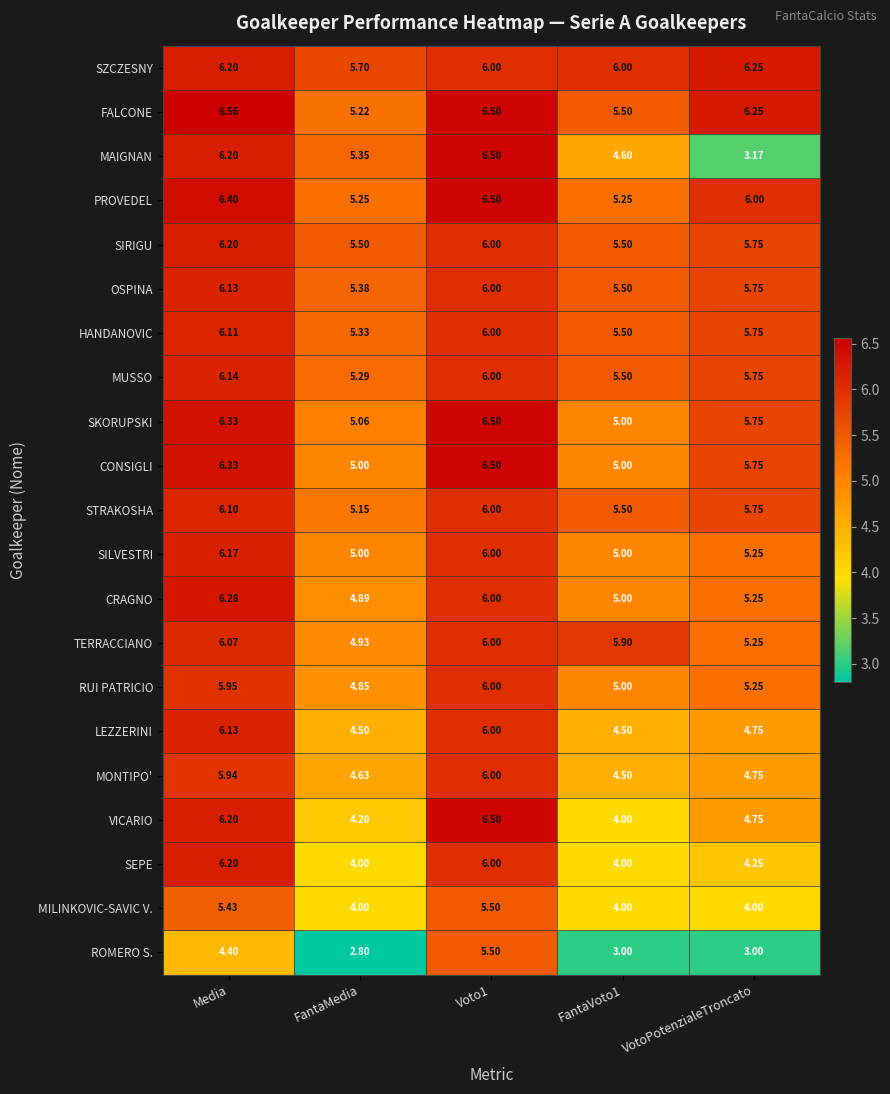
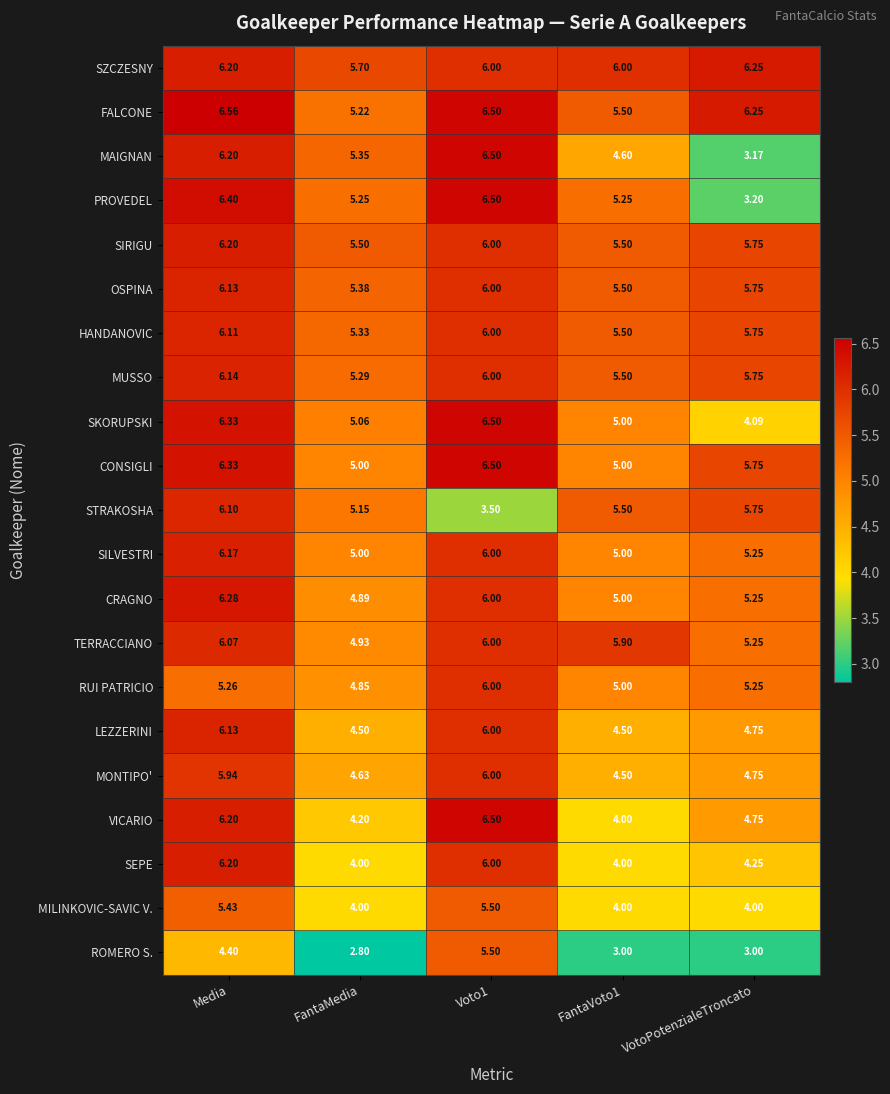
  {
    "SZCZESNY": {
      "Media": 6.20,
      "FantaMedia": 5.70,
      "Voto1": 6.00,
      "FantaVoto1": 6.00,
      "VotoPotenzialeTroncato": 6.25
    },
    "FALCONE": {
      "Media": 6.56,
      "FantaMedia": 5.22,
      "Voto1": 6.50,
      "FantaVoto1": 5.50,
      "VotoPotenzialeTroncato": 6.25
    },
    "MAIGNAN": {
      "Media": 6.20,
      "FantaMedia": 5.35,
      "Voto1": 6.50,
      "FantaVoto1": 4.60,
      "VotoPotenzialeTroncato": 3.17
    },
    "PROVEDEL": {
      "Media": 6.40,
      "FantaMedia": 5.25,
      "Voto1": 6.50,
      "FantaVoto1": 5.25,
-     "VotoPotenzialeTroncato": 6.00
+     "VotoPotenzialeTroncato": 3.20
    },
    "SIRIGU": {
      "Media": 6.20,
      "FantaMedia": 5.50,
      "Voto1": 6.00,
      "FantaVoto1": 5.50,
      "VotoPotenzialeTroncato": 5.75
    },
    "OSPINA": {
      "Media": 6.13,
      "FantaMedia": 5.38,
      "Voto1": 6.00,
      "FantaVoto1": 5.50,
      "VotoPotenzialeTroncato": 5.75
    },
    "HANDANOVIC": {
      "Media": 6.11,
      "FantaMedia": 5.33,
      "Voto1": 6.00,
      "FantaVoto1": 5.50,
      "VotoPotenzialeTroncato": 5.75
    },
    "MUSSO": {
      "Media": 6.14,
      "FantaMedia": 5.29,
      "Voto1": 6.00,
      "FantaVoto1": 5.50,
      "VotoPotenzialeTroncato": 5.75
    },
    "SKORUPSKI": {
      "Media": 6.33,
      "FantaMedia": 5.06,
      "Voto1": 6.50,
      "FantaVoto1": 5.00,
-     "VotoPotenzialeTroncato": 5.75
+     "VotoPotenzialeTroncato": 4.09
    },
    "CONSIGLI": {
      "Media": 6.33,
      "FantaMedia": 5.00,
      "Voto1": 6.50,
      "FantaVoto1": 5.00,
      "VotoPotenzialeTroncato": 5.75
    },
    "STRAKOSHA": {
      "Media": 6.10,
      "FantaMedia": 5.15,
-     "Voto1": 6.00,
+     "Voto1": 3.50,
      "FantaVoto1": 5.50,
      "VotoPotenzialeTroncato": 5.75
    },
    "SILVESTRI": {
      "Media": 6.17,
      "FantaMedia": 5.00,
      "Voto1": 6.00,
      "FantaVoto1": 5.00,
      "VotoPotenzialeTroncato": 5.25
    },
    "CRAGNO": {
      "Media": 6.28,
      "FantaMedia": 4.89,
      "Voto1": 6.00,
      "FantaVoto1": 5.00,
      "VotoPotenzialeTroncato": 5.25
    },
    "TERRACCIANO": {
      "Media": 6.07,
      "FantaMedia": 4.93,
      "Voto1": 6.00,
      "FantaVoto1": 5.90,
      "VotoPotenzialeTroncato": 5.25
    },
    "RUI PATRICIO": {
-     "Media": 5.95,
+     "Media": 5.26,
      "FantaMedia": 4.85,
      "Voto1": 6.00,
      "FantaVoto1": 5.00,
      "VotoPotenzialeTroncato": 5.25
    },
    "LEZZERINI": {
      "Media": 6.13,
      "FantaMedia": 4.50,
      "Voto1": 6.00,
      "FantaVoto1": 4.50,
      "VotoPotenzialeTroncato": 4.75
    },
    "MONTIPO'": {
      "Media": 5.94,
      "FantaMedia": 4.63,
      "Voto1": 6.00,
      "FantaVoto1": 4.50,
      "VotoPotenzialeTroncato": 4.75
    },
    "VICARIO": {
      "Media": 6.20,
      "FantaMedia": 4.20,
      "Voto1": 6.50,
      "FantaVoto1": 4.00,
      "VotoPotenzialeTroncato": 4.75
    },
    "SEPE": {
      "Media": 6.20,
      "FantaMedia": 4.00,
      "Voto1": 6.00,
      "FantaVoto1": 4.00,
      "VotoPotenzialeTroncato": 4.25
    },
    "MILINKOVIC-SAVIC V.": {
      "Media": 5.43,
      "FantaMedia": 4.00,
      "Voto1": 5.50,
      "FantaVoto1": 4.00,
      "VotoPotenzialeTroncato": 4.00
    },
    "ROMERO S.": {
      "Media": 4.40,
      "FantaMedia": 2.80,
      "Voto1": 5.50,
      "FantaVoto1": 3.00,
      "VotoPotenzialeTroncato": 3.00
    }
  }
